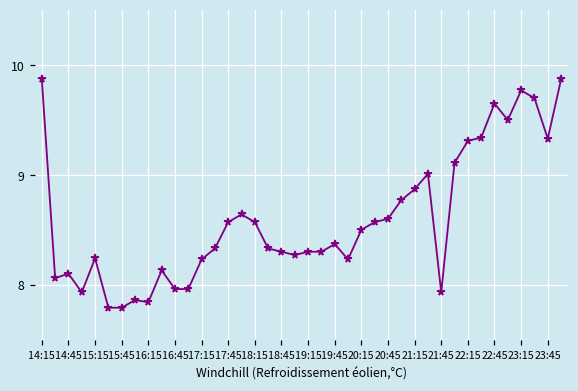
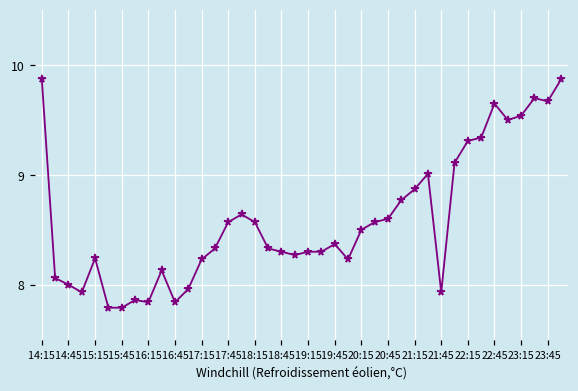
  {
    "14:15": 9.9,
-   "14:45": 8.1,
+   "14:45": 8.0,
    "15:15": 8.2,
    "15:45": 7.8,
    "16:15": 7.8,
-   "16:45": 8.0,
+   "16:45": 7.8,
    "17:15": 8.2,
    "17:45": 8.6,
    "18:15": 8.6,
    "18:45": 8.3,
    "19:15": 8.3,
    "19:45": 8.4,
    "20:15": 8.5,
    "20:45": 8.6,
    "21:15": 8.9,
    "21:45": 7.9,
    "22:15": 9.3,
    "22:45": 9.7,
-   "23:15": 9.8,
-   "23:45": 9.3
+   "23:15": 9.5,
+   "23:45": 9.7
  }
